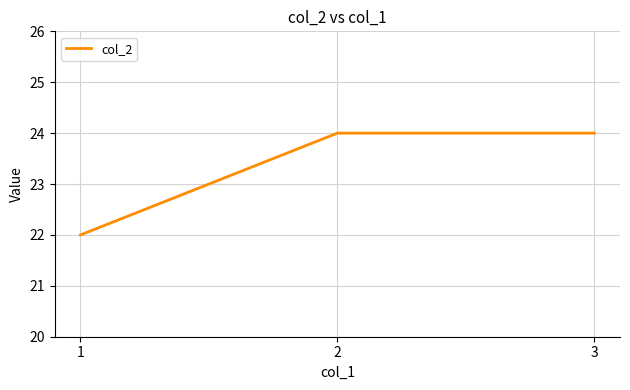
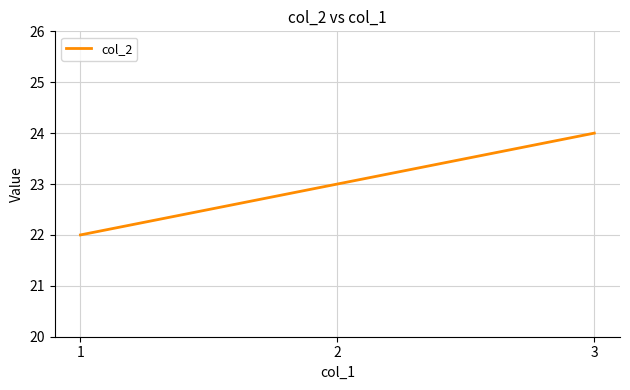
  {
    "1": 22,
-   "2": 24,
+   "2": 23,
    "3": 24
  }
